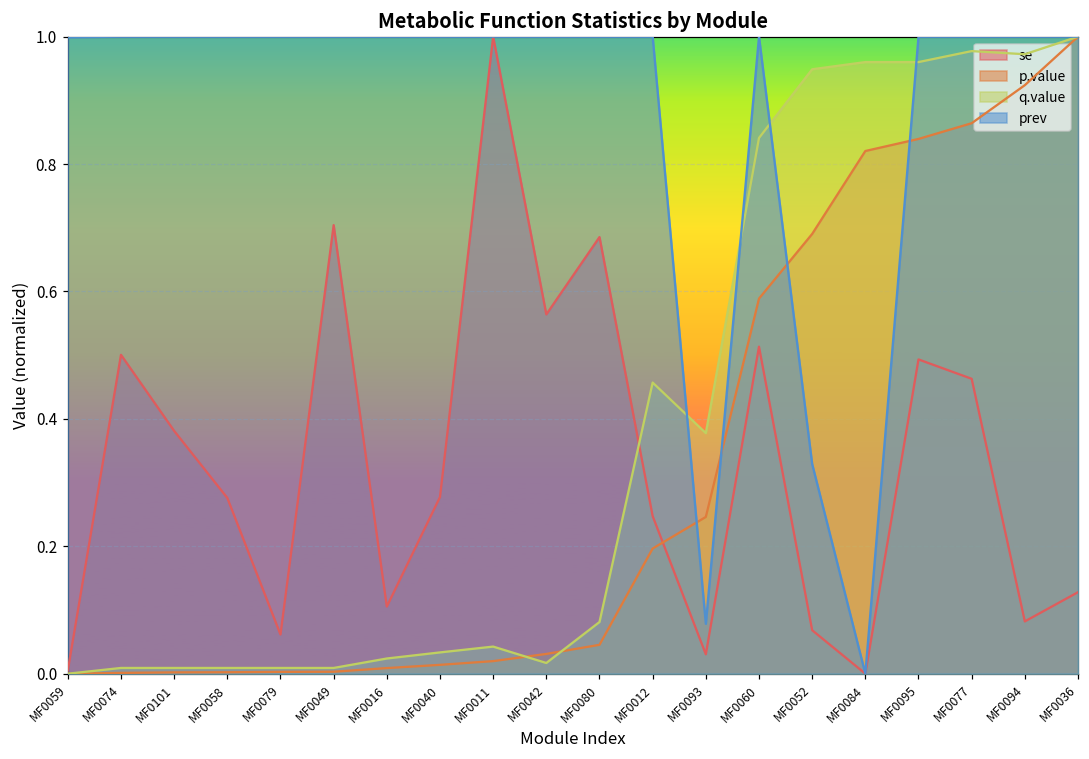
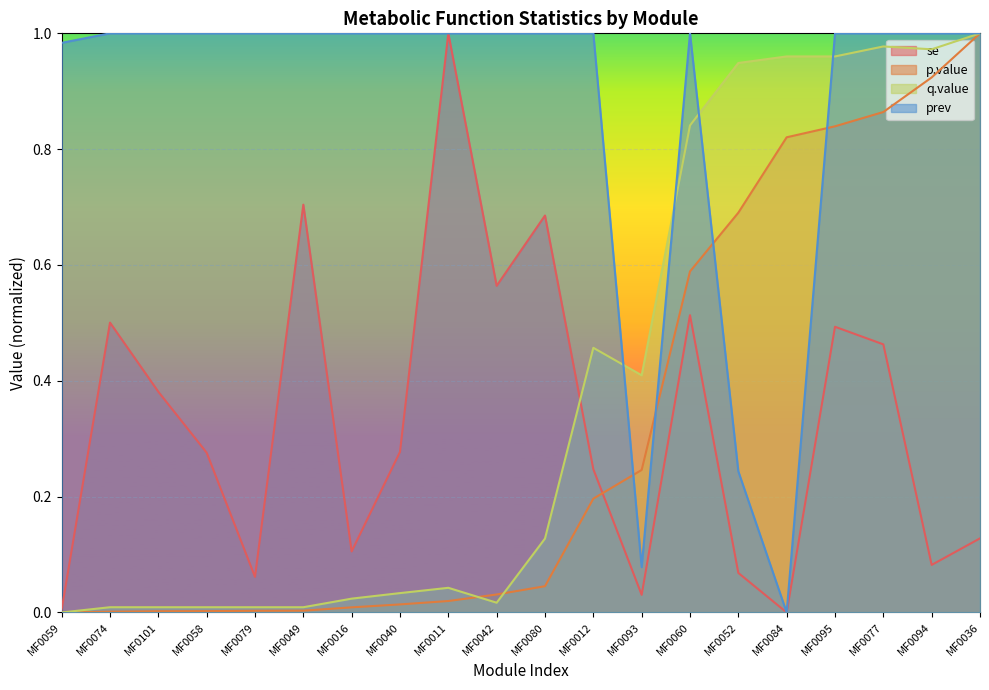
  {
    "q.value": {
      "MF0074": 0.01,
      "MF0101": 0.01,
      "MF0058": 0.01,
      "MF0079": 0.01,
      "MF0049": 0.01,
      "MF0016": 0.02,
      "MF0040": 0.03,
      "MF0011": 0.04,
      "MF0042": 0.02,
-     "MF0080": 0.08,
+     "MF0080": 0.13,
      "MF0012": 0.46,
-     "MF0093": 0.38,
+     "MF0093": 0.41,
      "MF0060": 0.84,
      "MF0052": 0.95,
      "MF0084": 0.96,
      "MF0095": 0.96,
      "MF0077": 0.98
    },
    "prev": {
-     "MF0059": 1.00,
+     "MF0059": 0.98,
      "MF0074": 1.00,
      "MF0101": 1.00,
      "MF0058": 1.00,
      "MF0079": 1.00,
      "MF0049": 1.00,
      "MF0016": 1.00,
      "MF0040": 1.00,
      "MF0042": 1.00,
      "MF0080": 1.00,
      "MF0012": 1.00,
      "MF0093": 0.08,
      "MF0060": 1.00,
-     "MF0052": 0.33,
+     "MF0052": 0.24,
      "MF0095": 1.00,
      "MF0077": 1.00,
      "MF0094": 1.00
    }
  }
